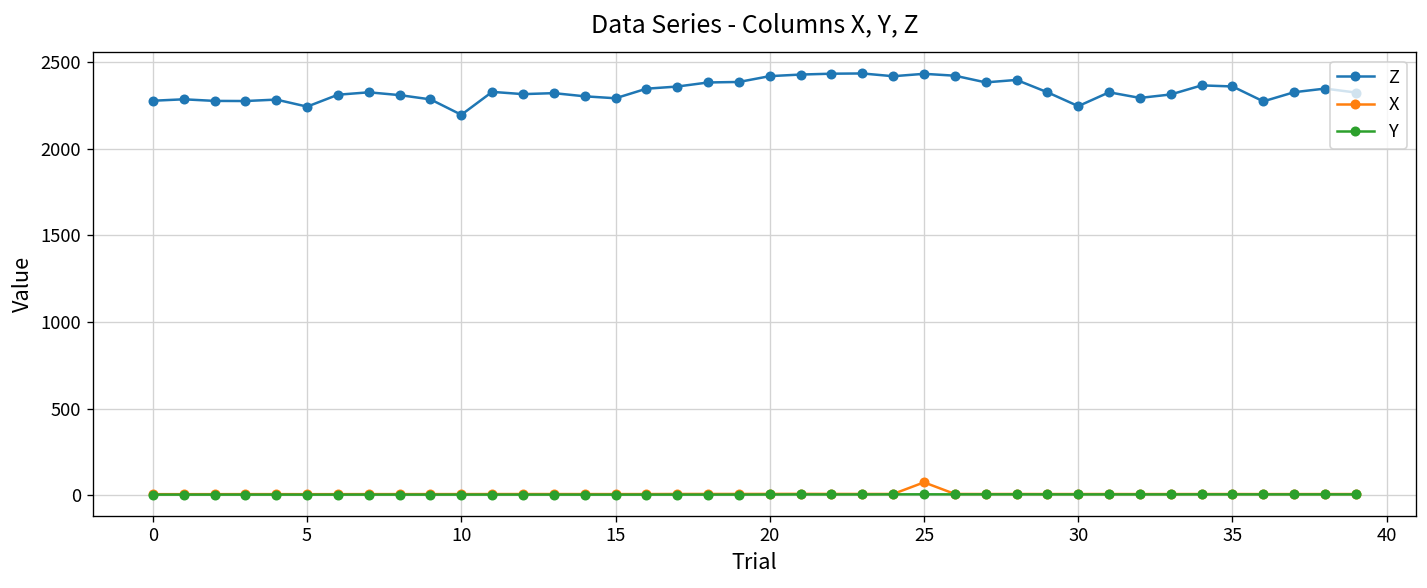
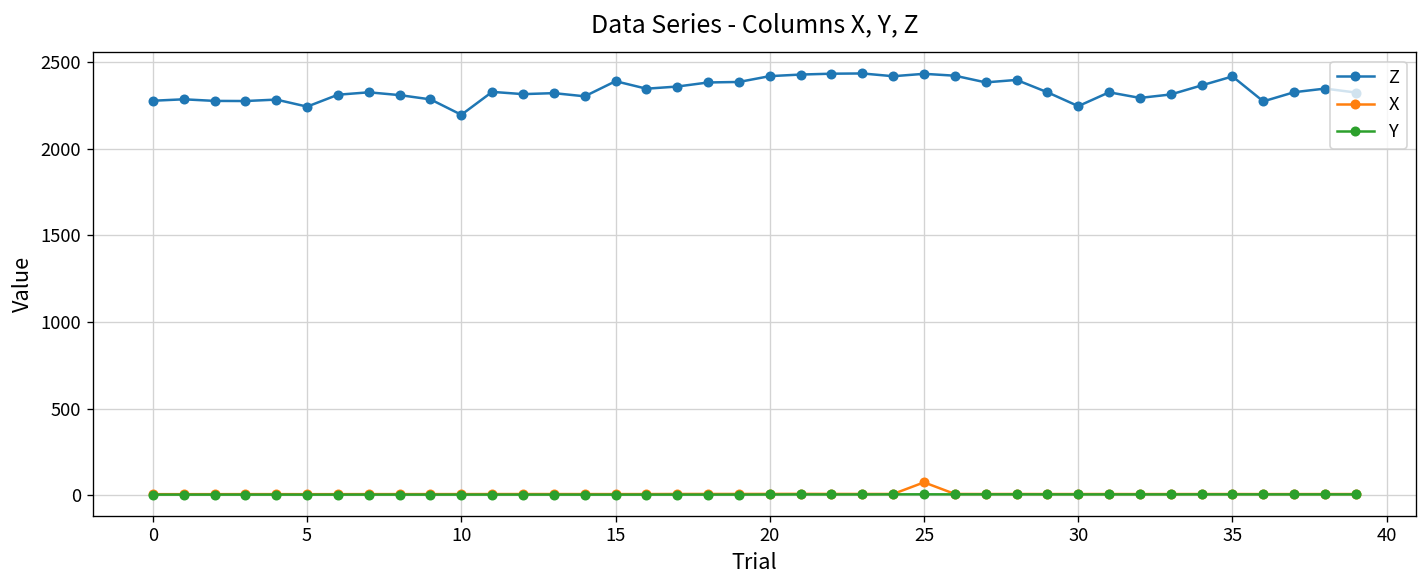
  {
    "Z": {
      "0": 2280,
      "5": 2240,
      "10": 2200,
-     "15": 2290,
+     "15": 2390,
      "20": 2420,
      "25": 2430,
      "30": 2250,
-     "35": 2360
+     "35": 2420
    },
    "X": {
      "25": 70
    },
    "Y": {
      "25": 10
    }
  }
